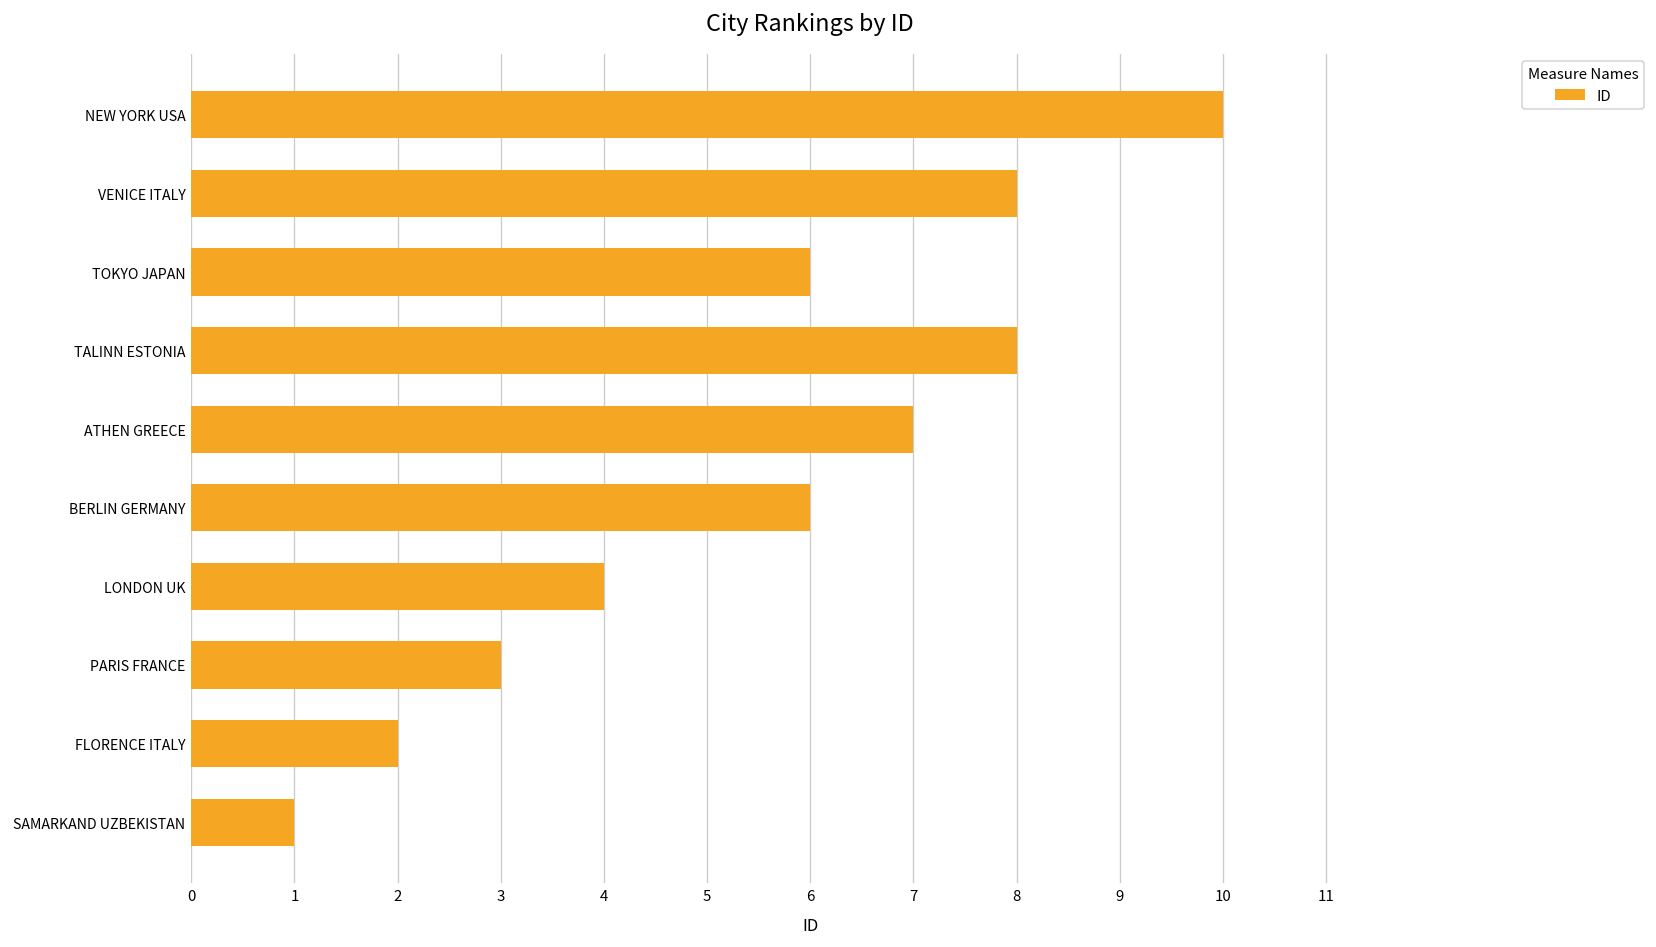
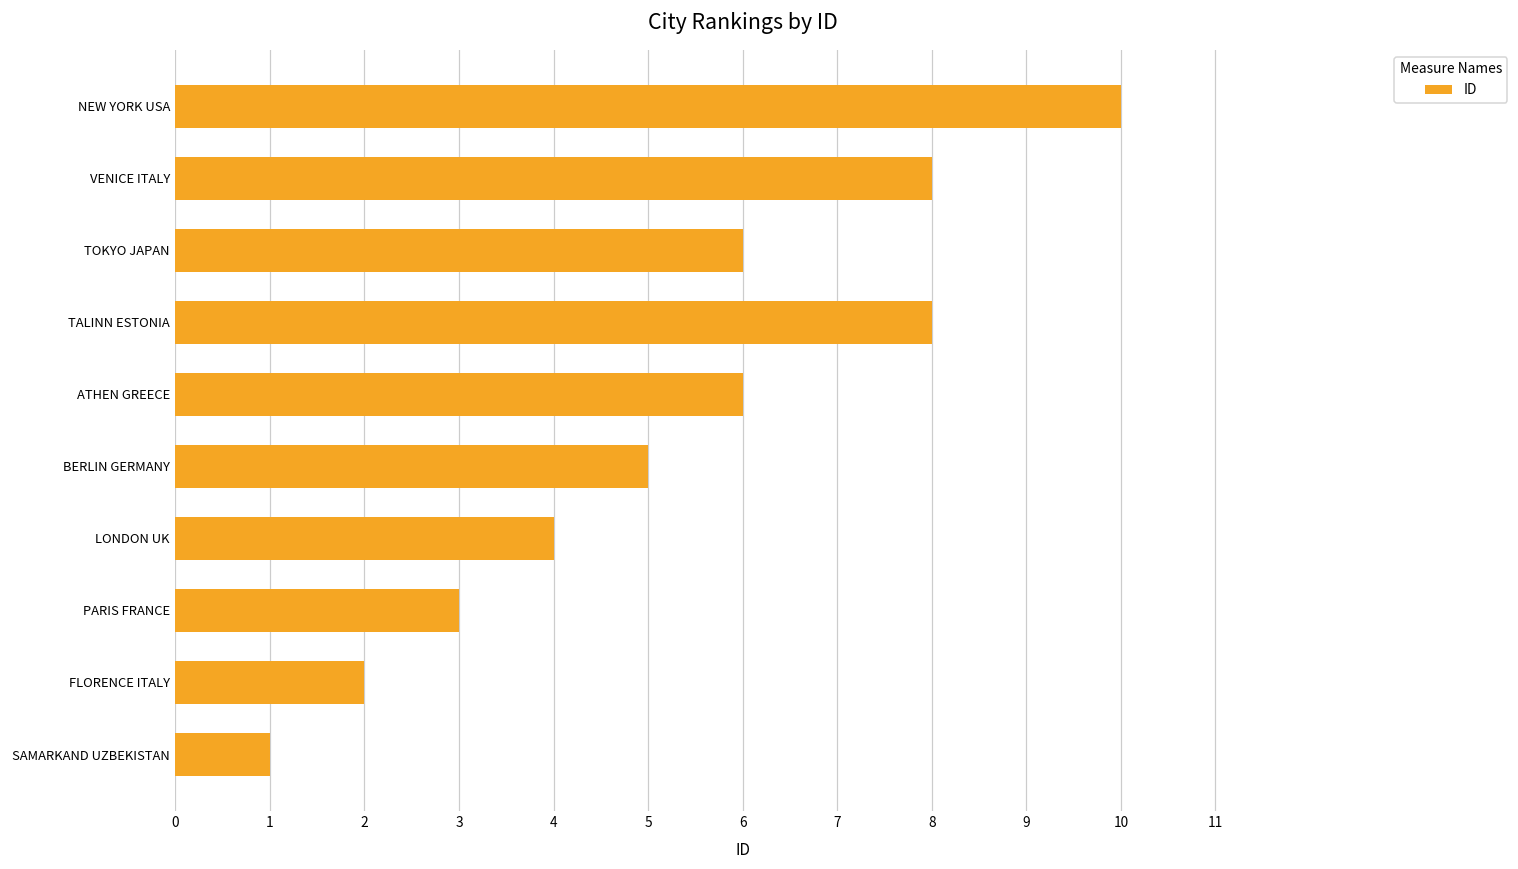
  {
    "NEW YORK USA": 10,
    "VENICE ITALY": 8,
    "TOKYO JAPAN": 6,
    "TALINN ESTONIA": 8,
-   "ATHEN GREECE": 7,
-   "BERLIN GERMANY": 6,
+   "ATHEN GREECE": 6,
+   "BERLIN GERMANY": 5,
    "LONDON UK": 4,
    "PARIS FRANCE": 3,
    "FLORENCE ITALY": 2,
    "SAMARKAND UZBEKISTAN": 1
  }
